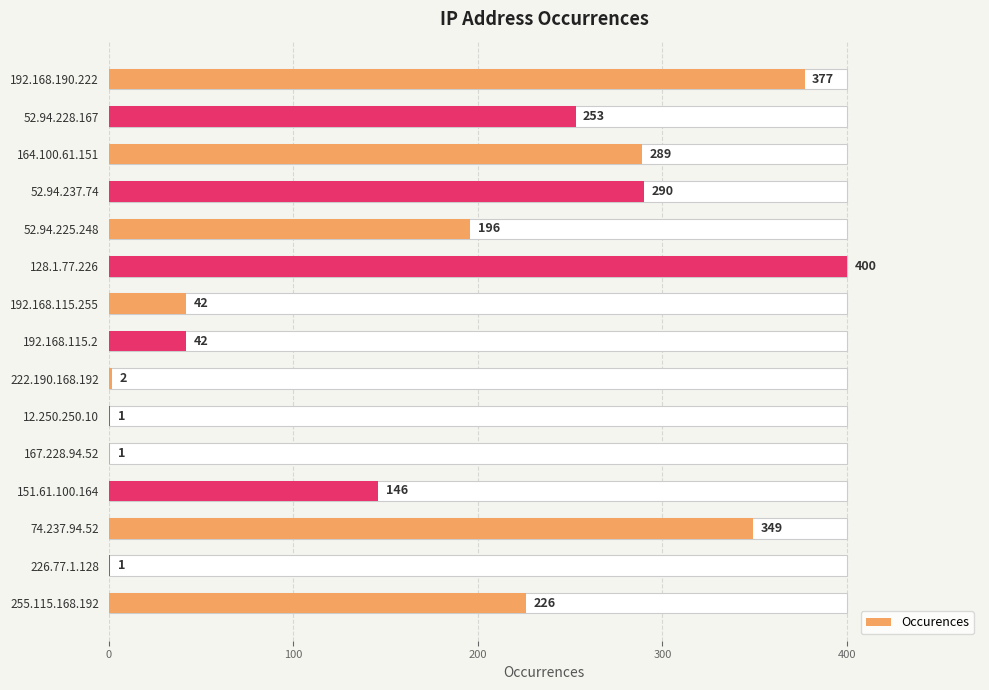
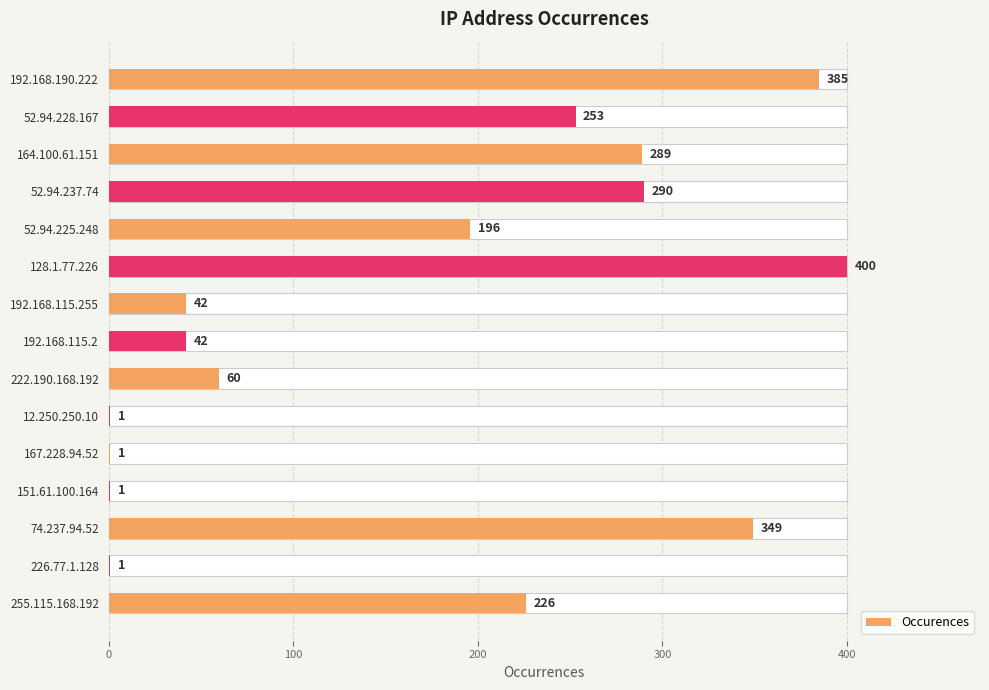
  {
    "Occurences": {
-     "192.168.190.222": 377,
+     "192.168.190.222": 385,
      "128.1.77.226": 400,
-     "222.190.168.192": 2,
+     "222.190.168.192": 60,
      "12.250.250.10": 1,
      "167.228.94.52": 1,
-     "151.61.100.164": 146,
+     "151.61.100.164": 1,
      "226.77.1.128": 1
    }
  }
